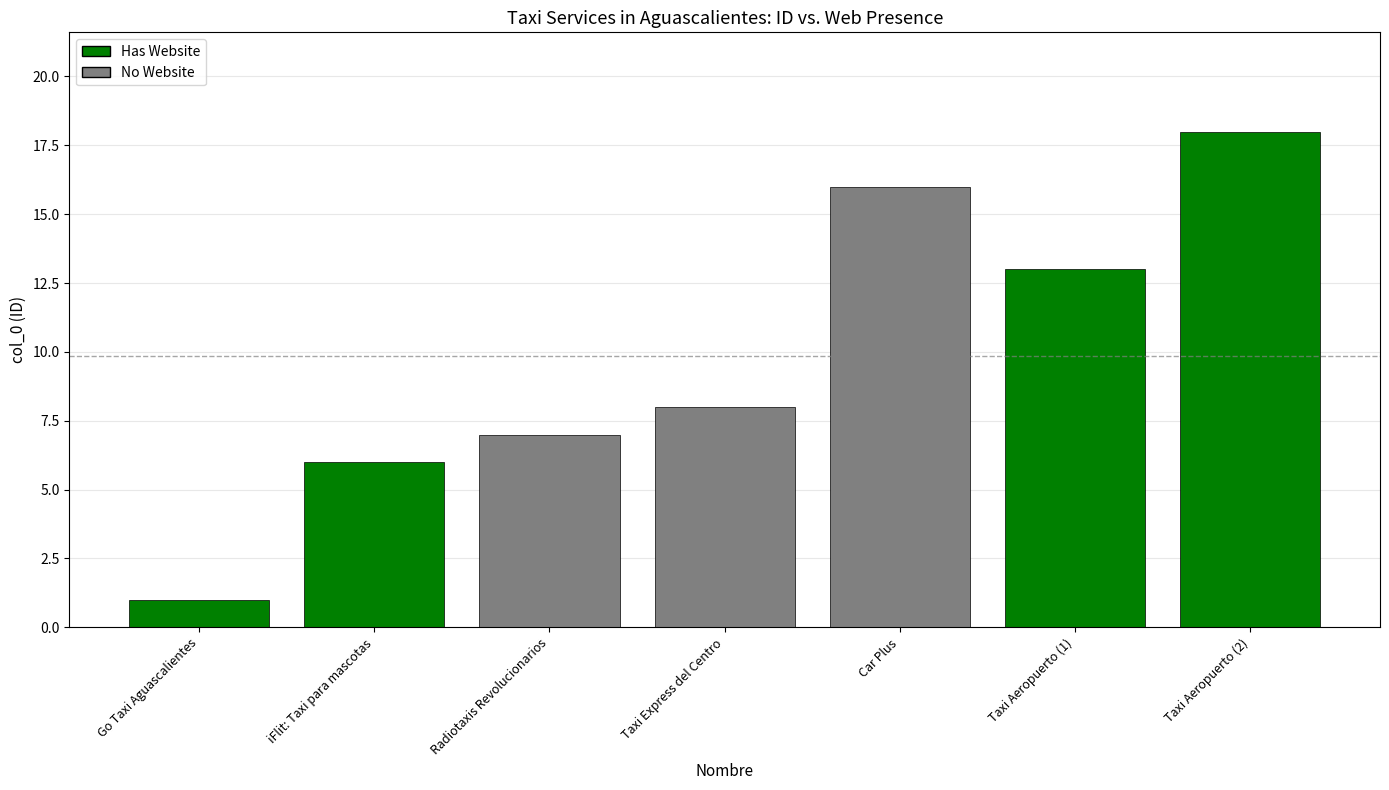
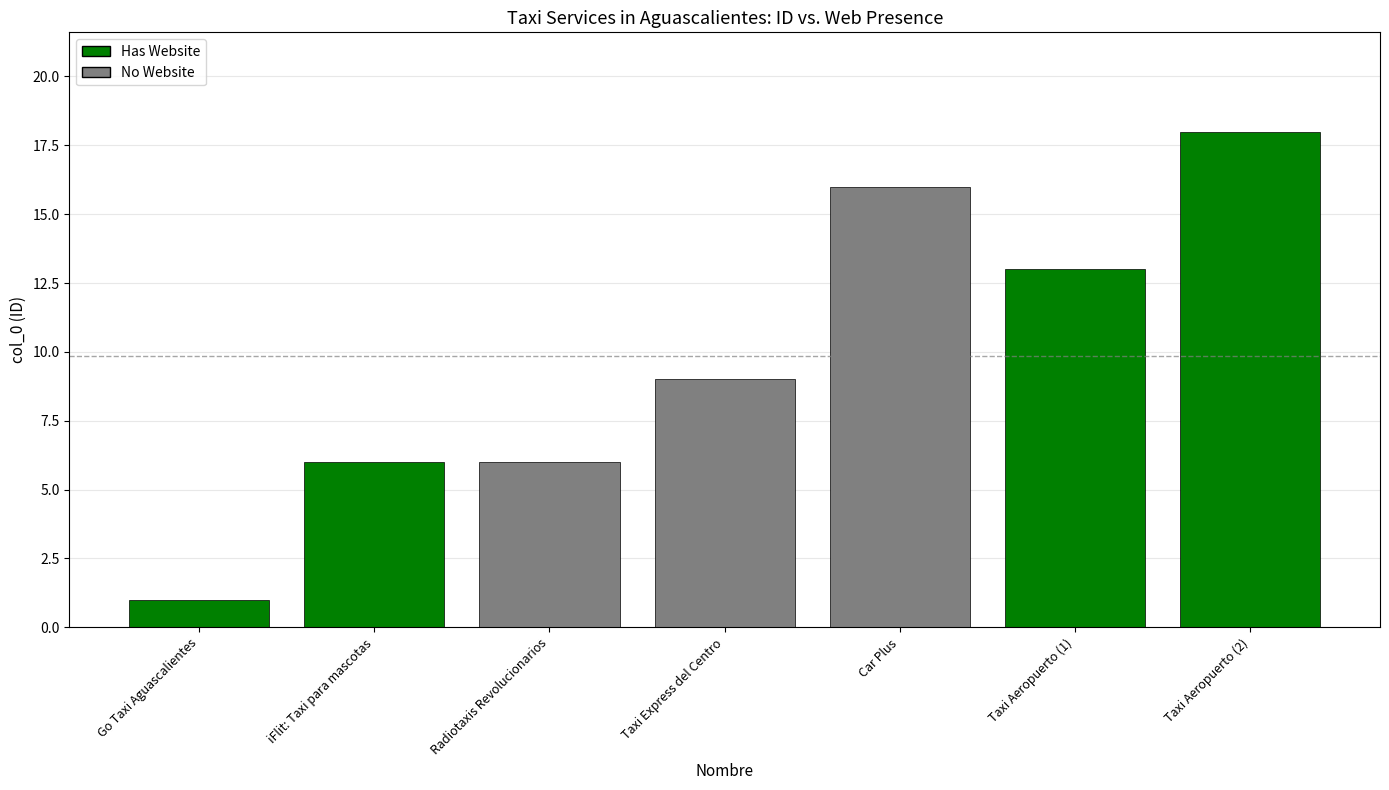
  {
    "Go Taxi Aguascalientes": 1,
    "iFlit: Taxi para mascotas": 6,
-   "Radiotaxis Revolucionarios": 7,
-   "Taxi Express del Centro": 8,
+   "Radiotaxis Revolucionarios": 6,
+   "Taxi Express del Centro": 9,
    "Car Plus": 16,
    "Taxi Aeropuerto (1)": 13,
    "Taxi Aeropuerto (2)": 18
  }
